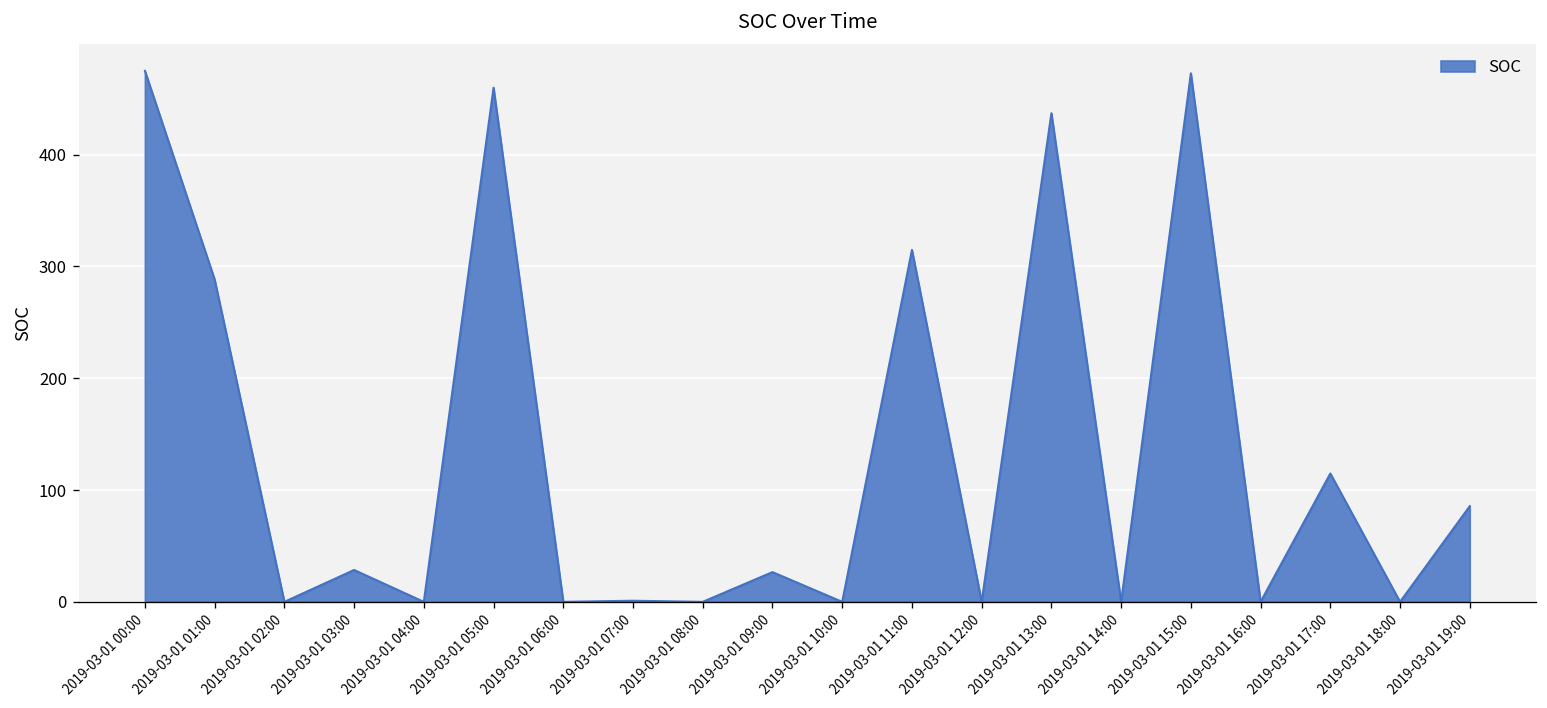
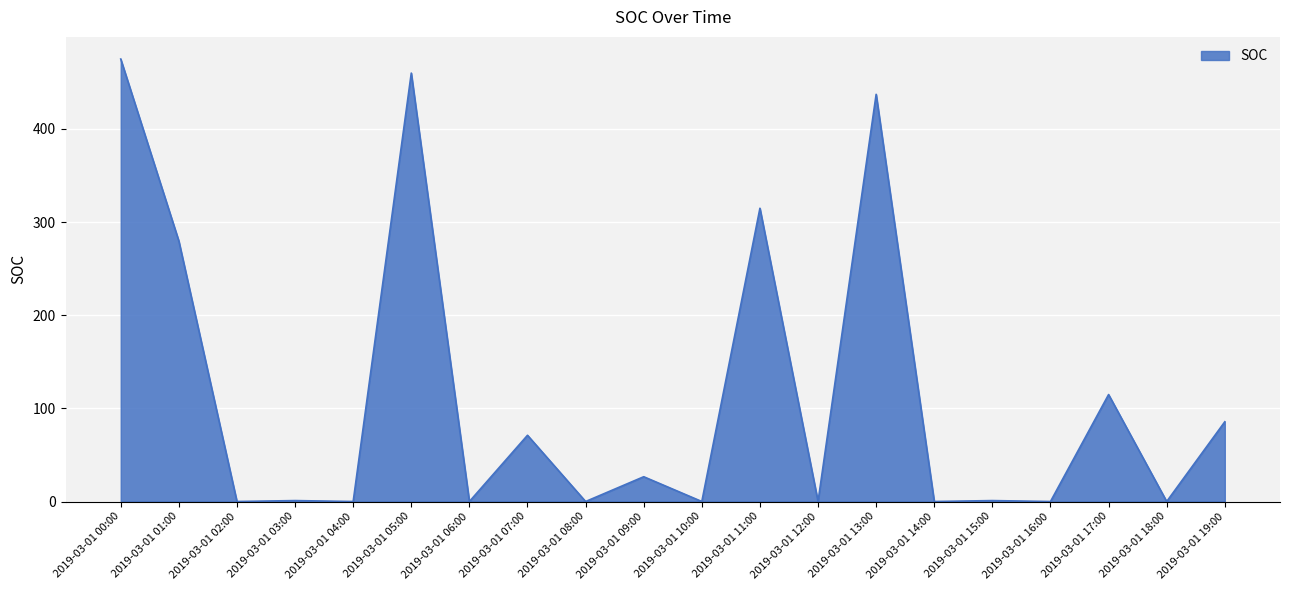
  {
    "2019-03-01 00:00": 480,
-   "2019-03-01 01:00": 290,
+   "2019-03-01 01:00": 280,
    "2019-03-01 02:00": 0,
-   "2019-03-01 03:00": 30,
+   "2019-03-01 03:00": 0,
    "2019-03-01 04:00": 0,
    "2019-03-01 05:00": 460,
    "2019-03-01 06:00": 0,
-   "2019-03-01 07:00": 0,
+   "2019-03-01 07:00": 70,
    "2019-03-01 08:00": 0,
    "2019-03-01 09:00": 30,
    "2019-03-01 10:00": 0,
    "2019-03-01 11:00": 310,
    "2019-03-01 12:00": 0,
    "2019-03-01 13:00": 440,
    "2019-03-01 14:00": 0,
-   "2019-03-01 15:00": 470,
+   "2019-03-01 15:00": 0,
    "2019-03-01 16:00": 0,
    "2019-03-01 17:00": 110,
    "2019-03-01 18:00": 0,
    "2019-03-01 19:00": 90
  }
